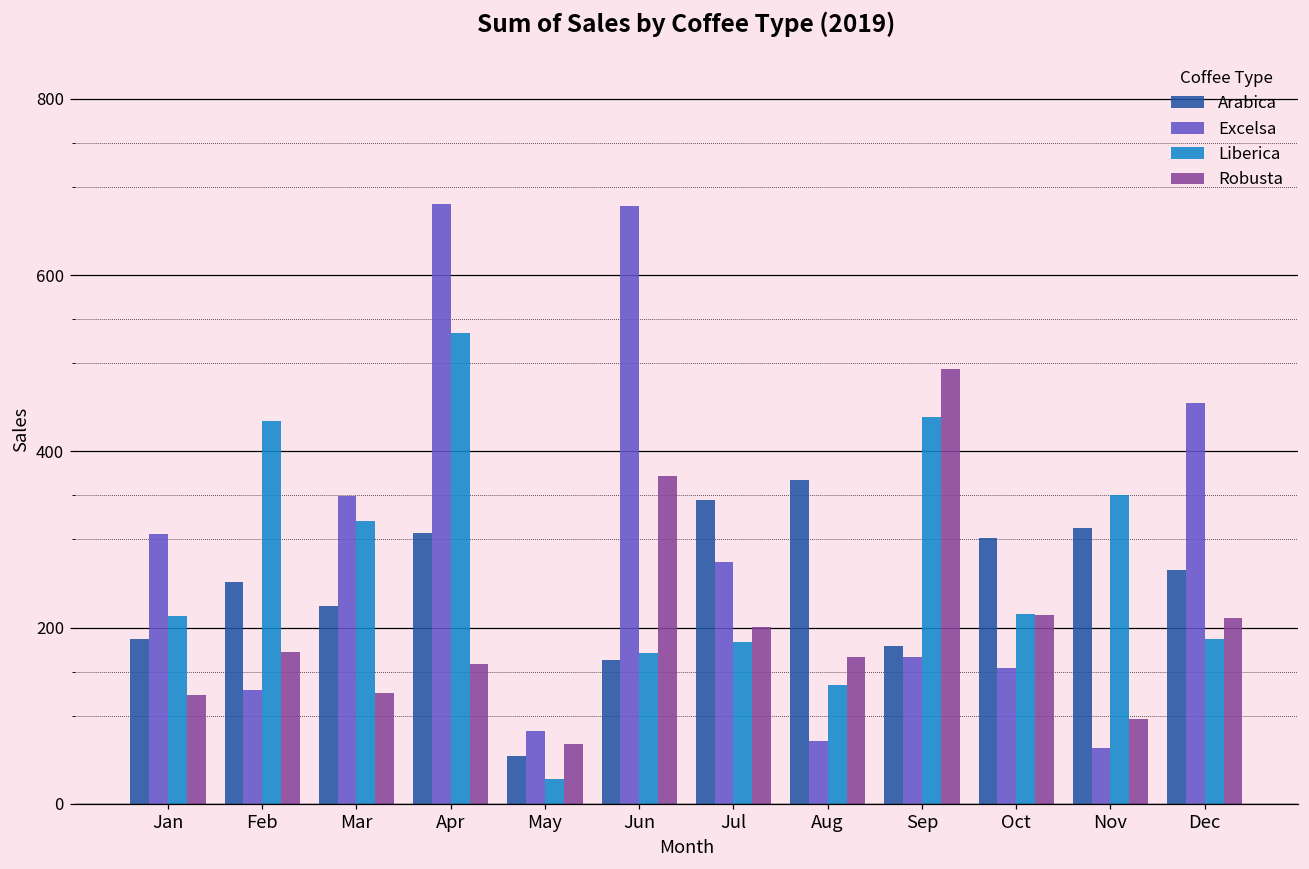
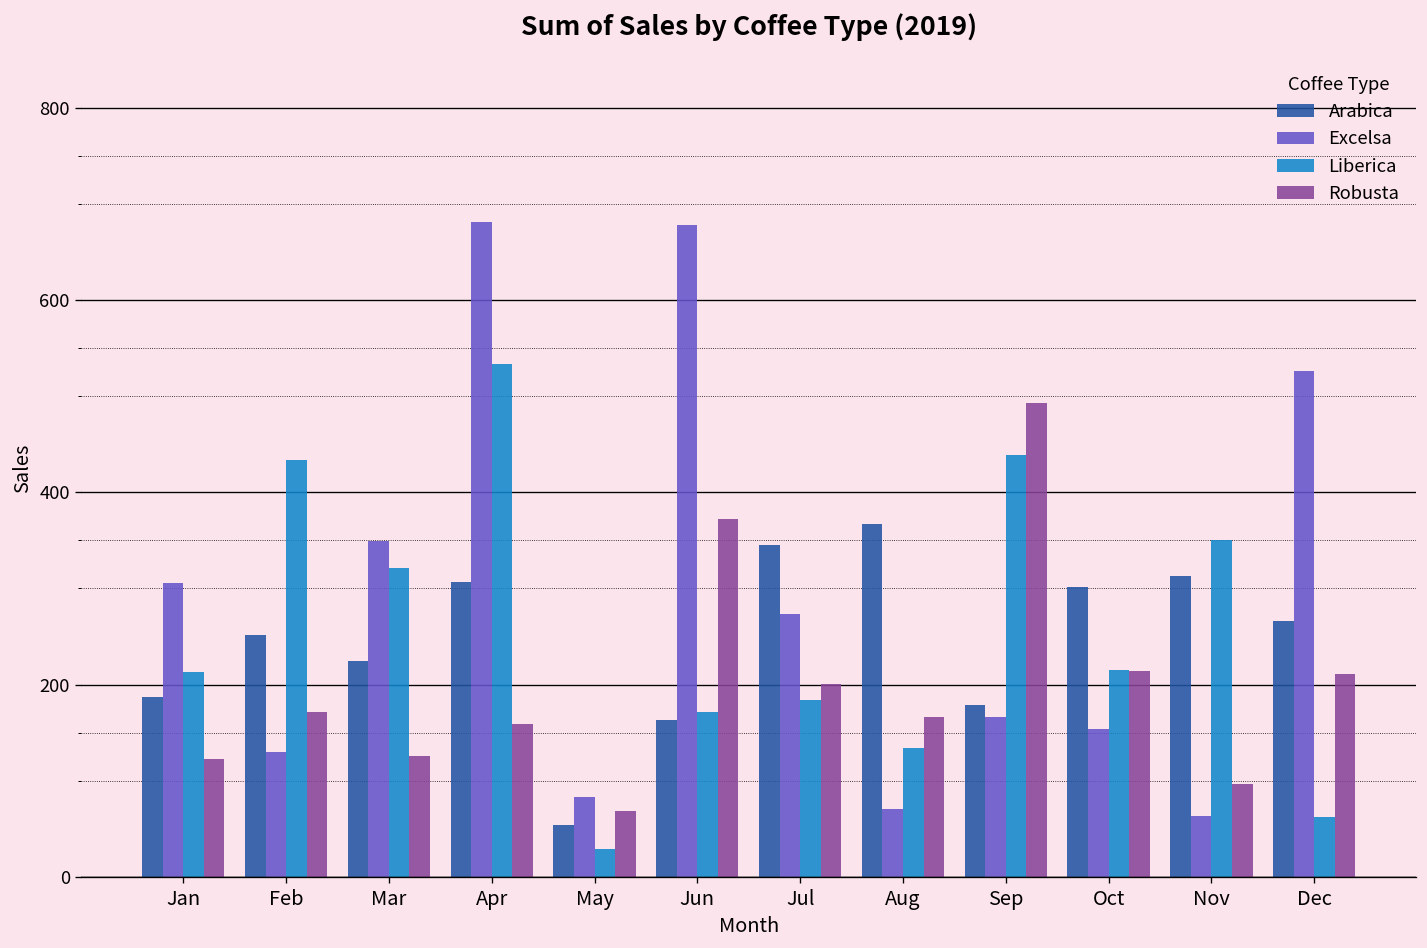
  {
    "Arabica": {
      "Jan": 190,
      "Feb": 250,
      "Mar": 220,
      "Apr": 310,
      "May": 50,
      "Jun": 160,
      "Jul": 350,
      "Aug": 370,
      "Sep": 180,
      "Oct": 300,
      "Nov": 310,
      "Dec": 270
    },
    "Excelsa": {
      "Jan": 310,
      "Feb": 130,
      "Mar": 350,
      "Apr": 680,
      "May": 80,
      "Jun": 680,
      "Jul": 270,
      "Aug": 70,
      "Sep": 170,
      "Oct": 150,
      "Nov": 60,
-     "Dec": 460
+     "Dec": 530
    },
    "Liberica": {
      "Jan": 210,
      "Feb": 430,
      "Mar": 320,
      "Apr": 530,
      "May": 30,
      "Jun": 170,
      "Jul": 180,
      "Aug": 130,
      "Sep": 440,
      "Oct": 220,
      "Nov": 350,
-     "Dec": 190
+     "Dec": 60
    },
    "Robusta": {
      "Jan": 120,
      "Feb": 170,
      "Mar": 130,
      "Apr": 160,
      "May": 70,
      "Jun": 370,
      "Jul": 200,
      "Aug": 170,
      "Sep": 490,
      "Oct": 210,
      "Nov": 100,
      "Dec": 210
    }
  }
